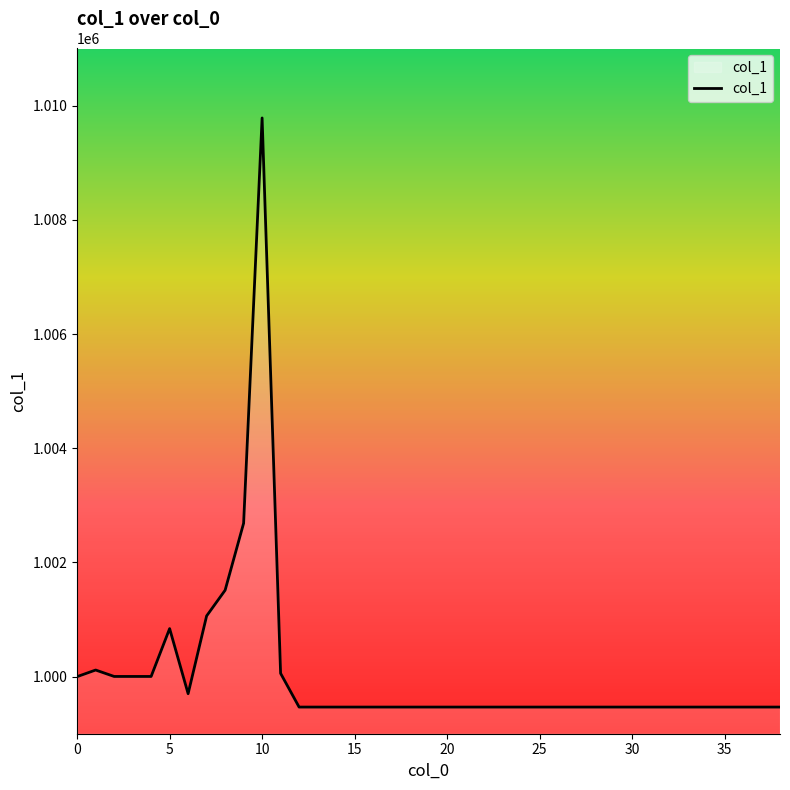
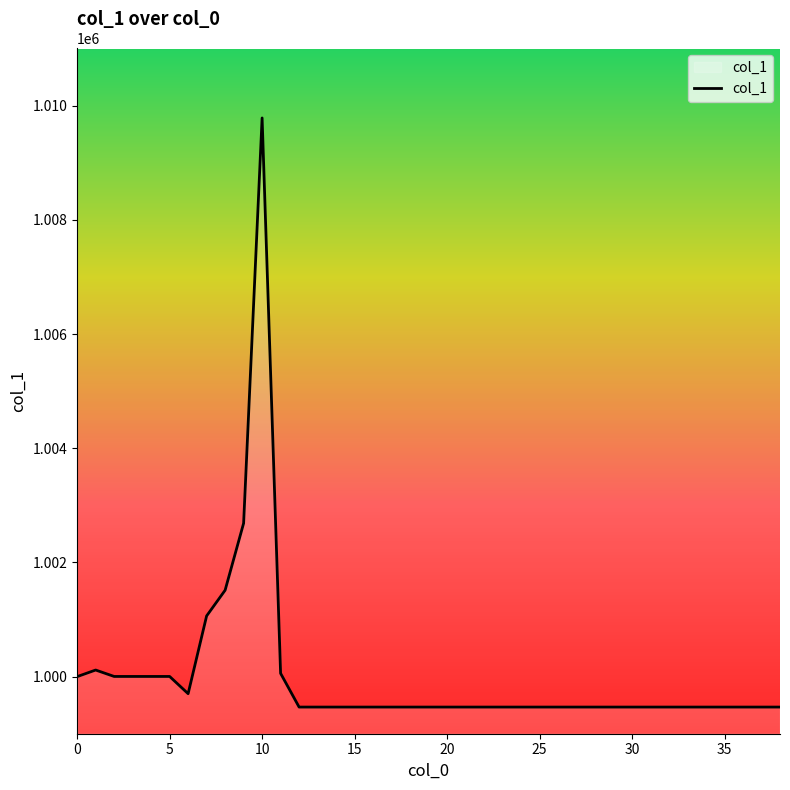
  {
    "0": 1000000,
-   "5": 1000800,
+   "5": 1000000,
    "10": 1009800,
    "15": 999500,
    "20": 999500,
    "25": 999500,
    "30": 999500,
    "35": 999500
  }
